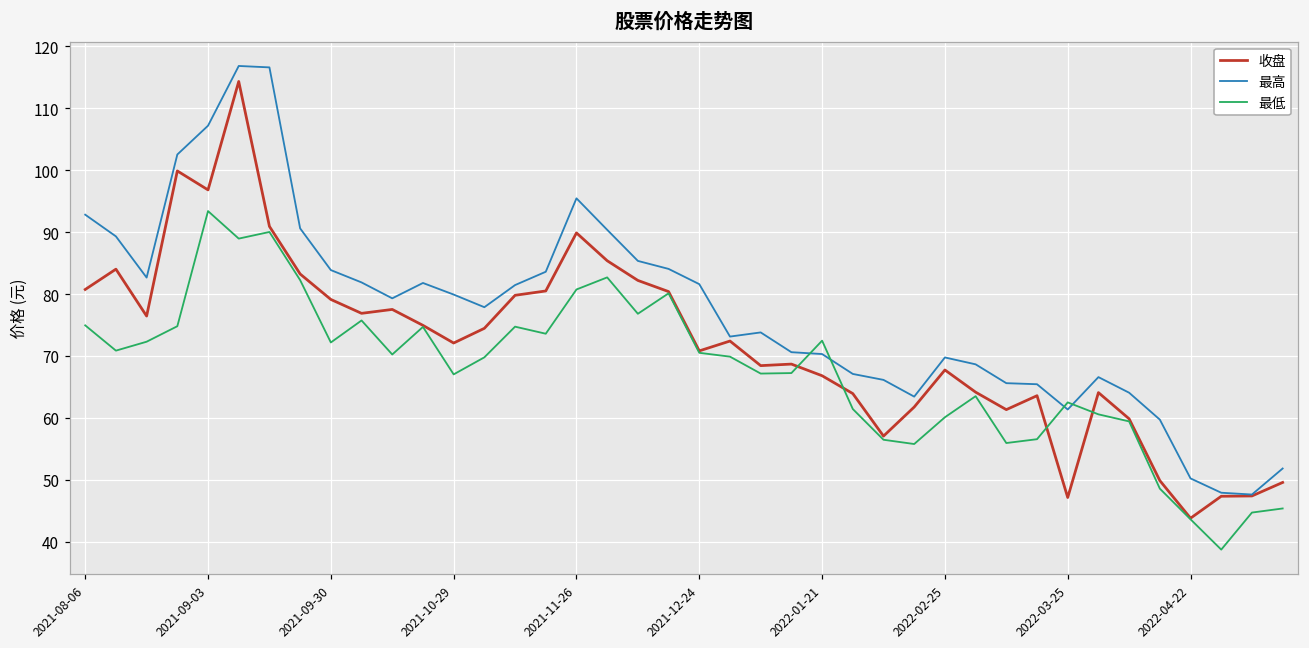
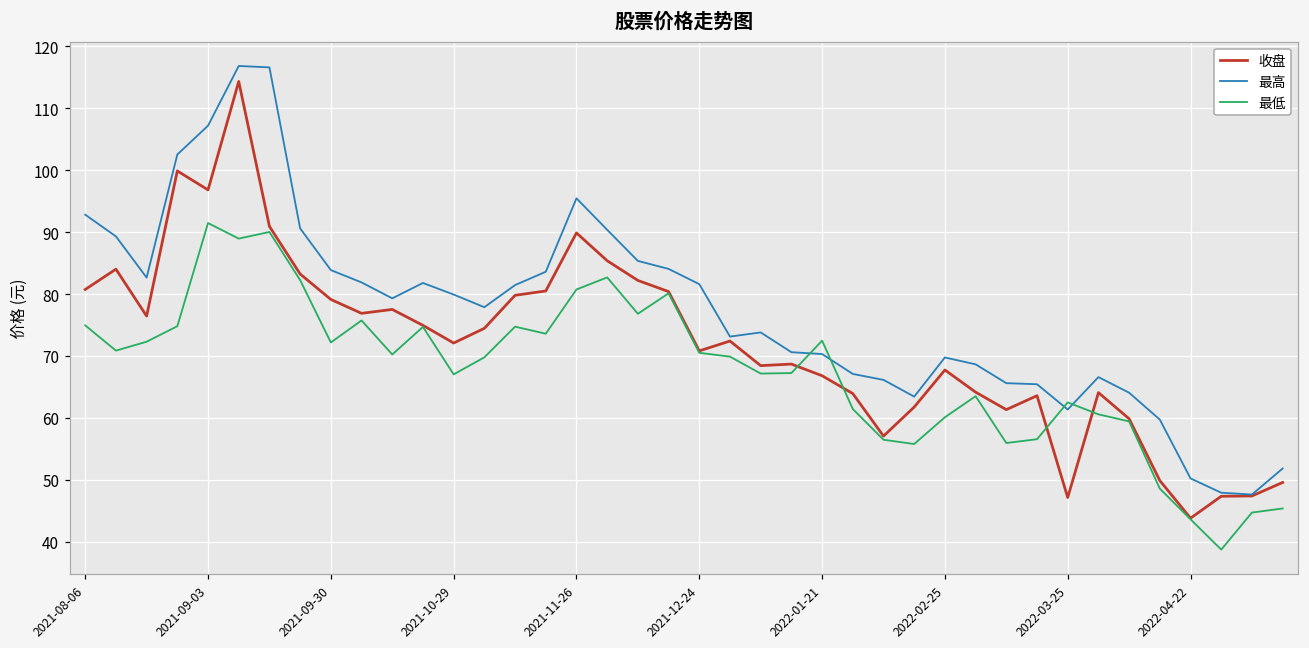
  {
    "收盘": {
      "2021-08-06": 81,
      "2021-09-03": 97,
      "2021-09-30": 79,
      "2021-10-29": 72,
      "2021-11-26": 90,
      "2022-01-21": 67,
      "2022-02-25": 68,
      "2022-03-25": 47
    },
    "最高": {
      "2021-08-06": 93,
      "2021-09-03": 107,
      "2021-09-30": 84,
      "2021-10-29": 80,
      "2021-11-26": 95,
      "2021-12-24": 82,
      "2022-01-21": 70,
      "2022-02-25": 70,
      "2022-03-25": 61,
      "2022-04-22": 50
    },
    "最低": {
      "2021-08-06": 75,
-     "2021-09-03": 93,
+     "2021-09-03": 91,
      "2021-09-30": 72,
      "2021-10-29": 67,
      "2021-11-26": 81,
      "2022-01-21": 72,
      "2022-02-25": 60,
      "2022-03-25": 63
    }
  }
